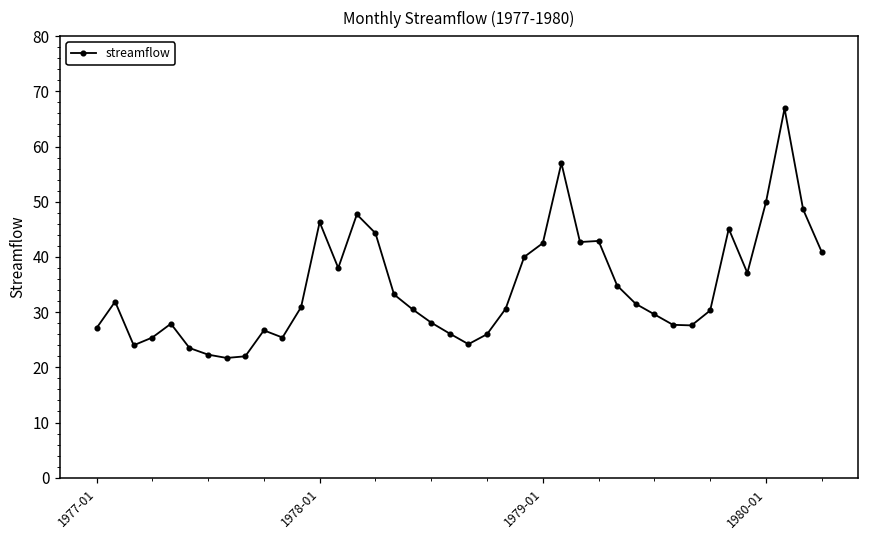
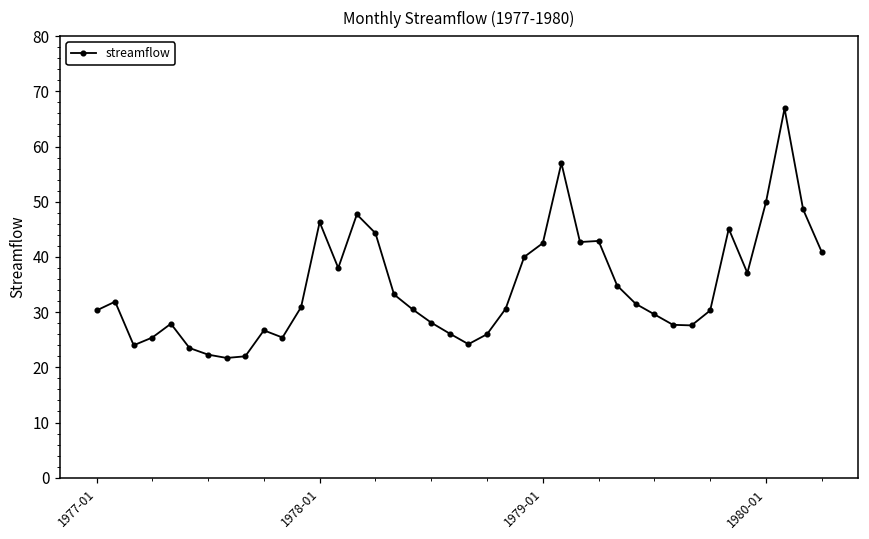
  {
-   "1977-01": 27,
+   "1977-01": 30,
    "1978-01": 46,
    "1979-01": 43,
    "1980-01": 50
  }
